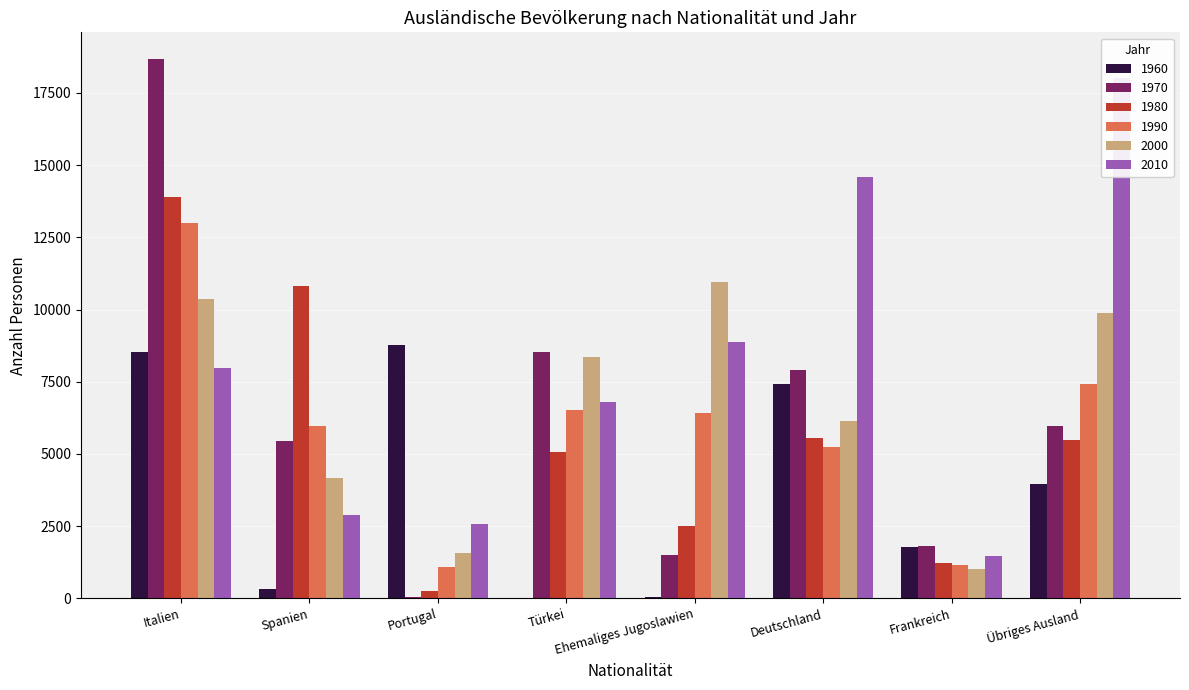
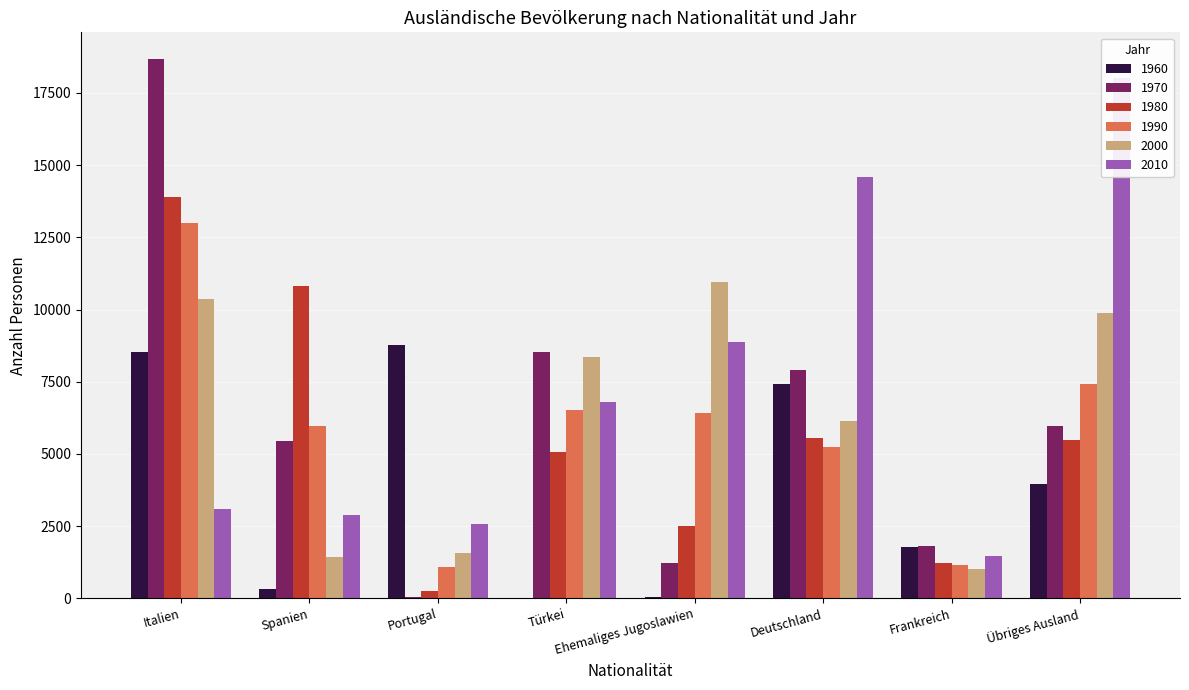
  {
    "1960": {
      "Italien": 8500,
      "Spanien": 300,
      "Portugal": 8800,
      "Deutschland": 7400,
      "Frankreich": 1800,
      "Übriges Ausland": 4000
    },
    "1970": {
      "Italien": 18700,
      "Spanien": 5400,
      "Türkei": 8500,
-     "Ehemaliges Jugoslawien": 1500,
+     "Ehemaliges Jugoslawien": 1200,
      "Deutschland": 7900,
      "Frankreich": 1800,
      "Übriges Ausland": 6000
    },
    "1980": {
      "Italien": 13900,
      "Spanien": 10800,
      "Portugal": 300,
      "Türkei": 5100,
      "Ehemaliges Jugoslawien": 2500,
      "Deutschland": 5500,
      "Frankreich": 1200,
      "Übriges Ausland": 5500
    },
    "1990": {
      "Italien": 13000,
      "Spanien": 6000,
      "Portugal": 1100,
      "Türkei": 6500,
      "Ehemaliges Jugoslawien": 6400,
      "Deutschland": 5200,
      "Frankreich": 1200,
      "Übriges Ausland": 7400
    },
    "2000": {
      "Italien": 10400,
-     "Spanien": 4200,
+     "Spanien": 1400,
      "Portugal": 1600,
      "Türkei": 8400,
      "Ehemaliges Jugoslawien": 11000,
      "Deutschland": 6100,
      "Frankreich": 1000,
      "Übriges Ausland": 9900
    },
    "2010": {
-     "Italien": 8000,
+     "Italien": 3100,
      "Spanien": 2900,
      "Portugal": 2600,
      "Türkei": 6800,
      "Ehemaliges Jugoslawien": 8900,
      "Deutschland": 14600,
      "Frankreich": 1500
    }
  }
